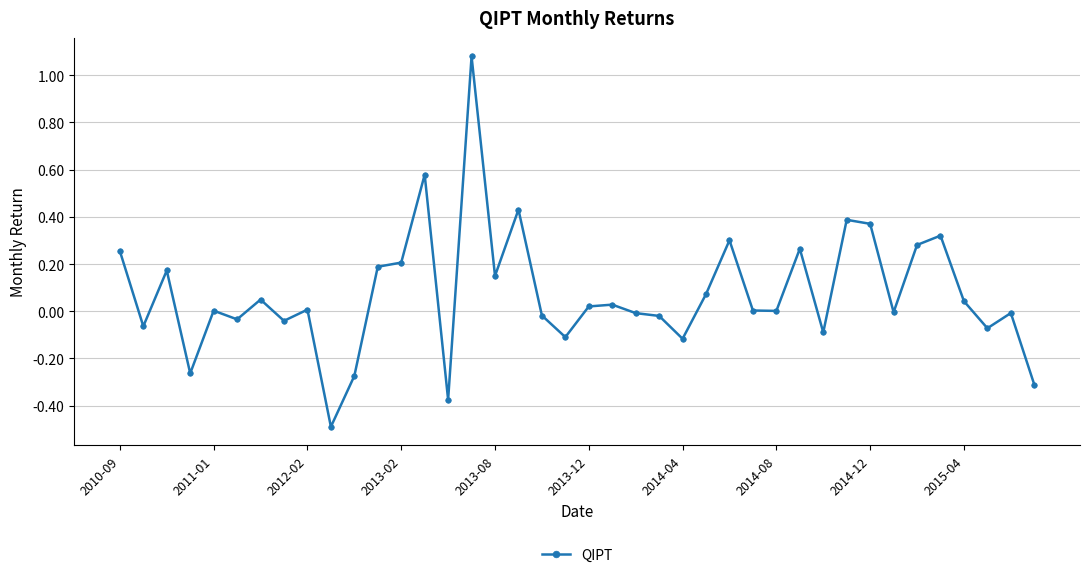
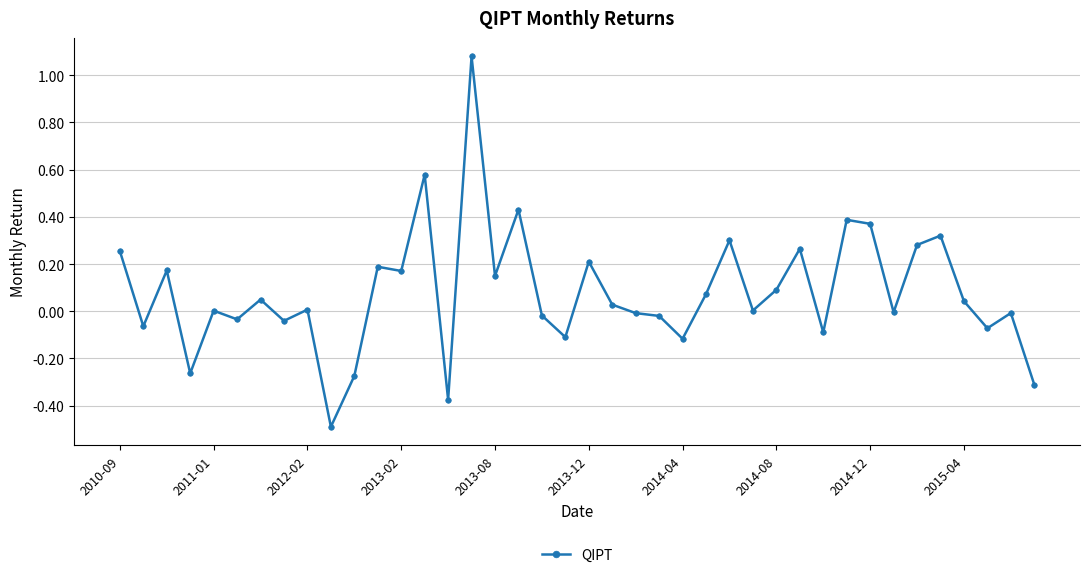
  {
    "2010-09": 0.25,
    "2011-01": 0.00,
    "2012-02": 0.01,
-   "2013-02": 0.21,
+   "2013-02": 0.17,
    "2013-08": 0.15,
-   "2013-12": 0.02,
+   "2013-12": 0.21,
    "2014-04": -0.12,
-   "2014-08": 0.00,
+   "2014-08": 0.09,
    "2014-12": 0.37,
    "2015-04": 0.04
  }
